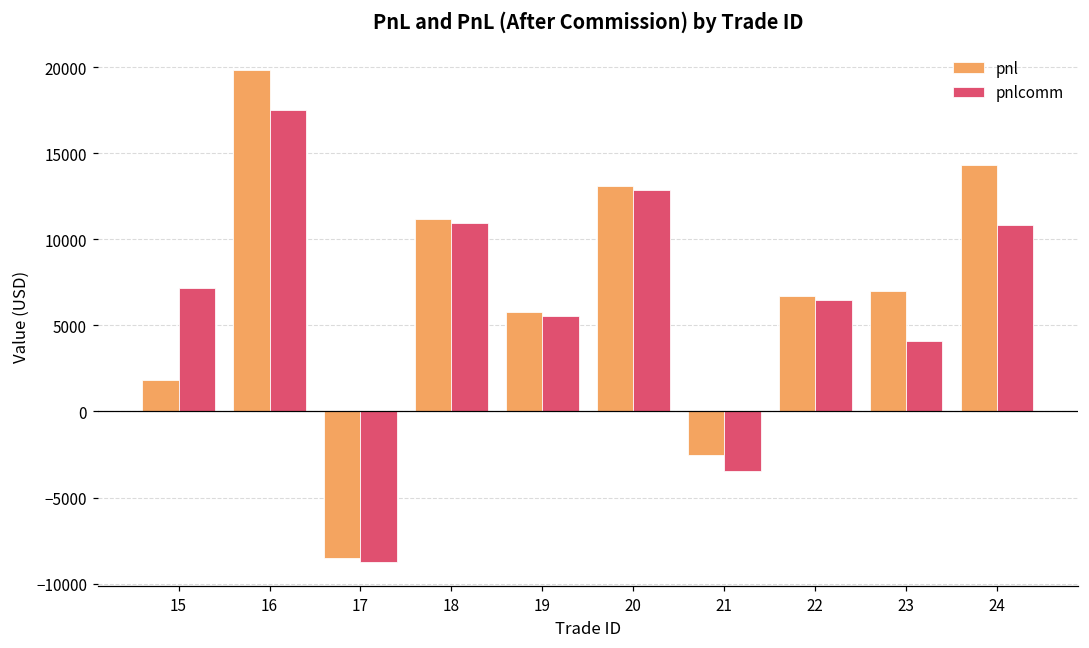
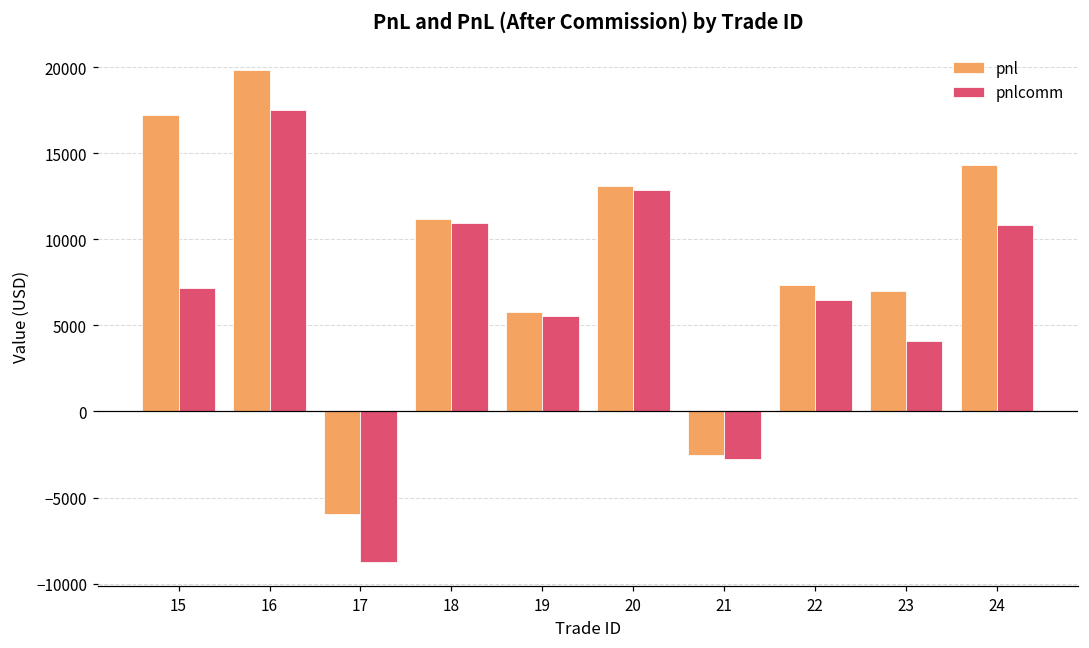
  {
    "pnl": {
-     "15": 1800,
+     "15": 17200,
      "16": 19800,
-     "17": -8500,
+     "17": -6000,
      "18": 11200,
      "19": 5800,
      "20": 13100,
      "21": -2500,
-     "22": 6700,
+     "22": 7400,
      "23": 7000,
      "24": 14300
    },
    "pnlcomm": {
      "15": 7200,
      "16": 17500,
      "17": -8700,
      "18": 11000,
      "19": 5600,
      "20": 12900,
-     "21": -3500,
+     "21": -2800,
      "22": 6500,
      "23": 4100,
      "24": 10800
    }
  }
